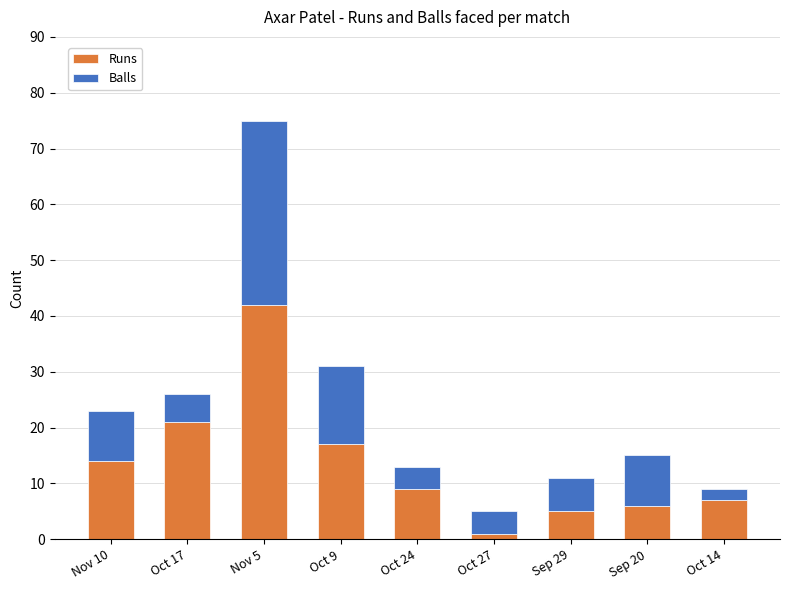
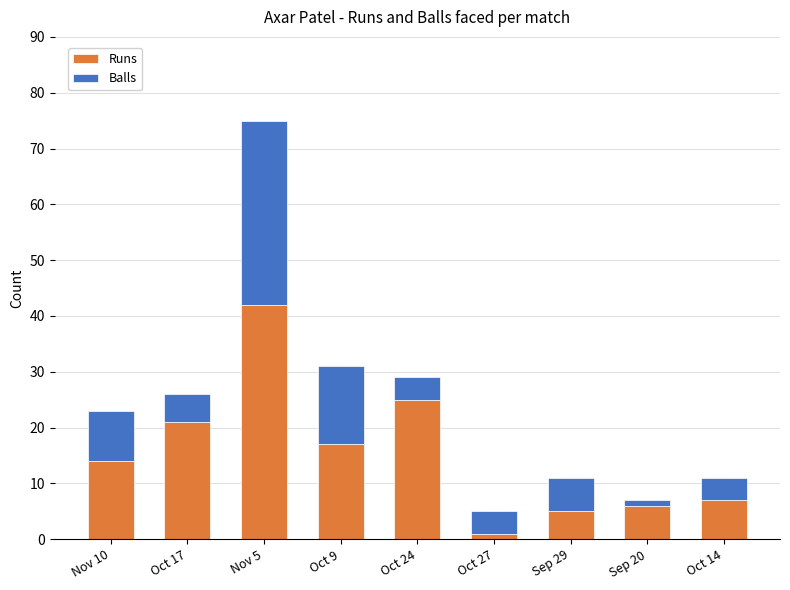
  {
    "Runs": {
      "Nov 10": 14,
      "Oct 17": 21,
      "Nov 5": 42,
      "Oct 9": 17,
-     "Oct 24": 9,
+     "Oct 24": 25,
      "Oct 27": 1,
      "Sep 29": 5,
      "Sep 20": 6,
      "Oct 14": 7
    },
    "Balls": {
      "Nov 10": 9,
      "Oct 17": 5,
      "Nov 5": 33,
      "Oct 9": 14,
      "Oct 24": 4,
      "Oct 27": 4,
      "Sep 29": 6,
-     "Sep 20": 9,
-     "Oct 14": 2
+     "Sep 20": 1,
+     "Oct 14": 4
    }
  }
